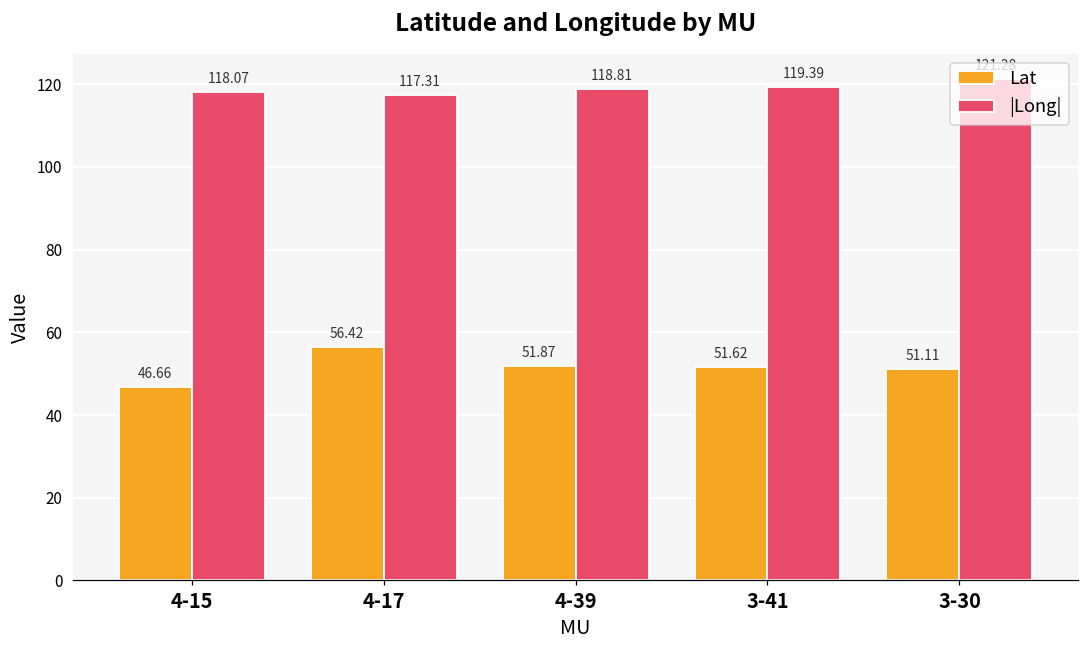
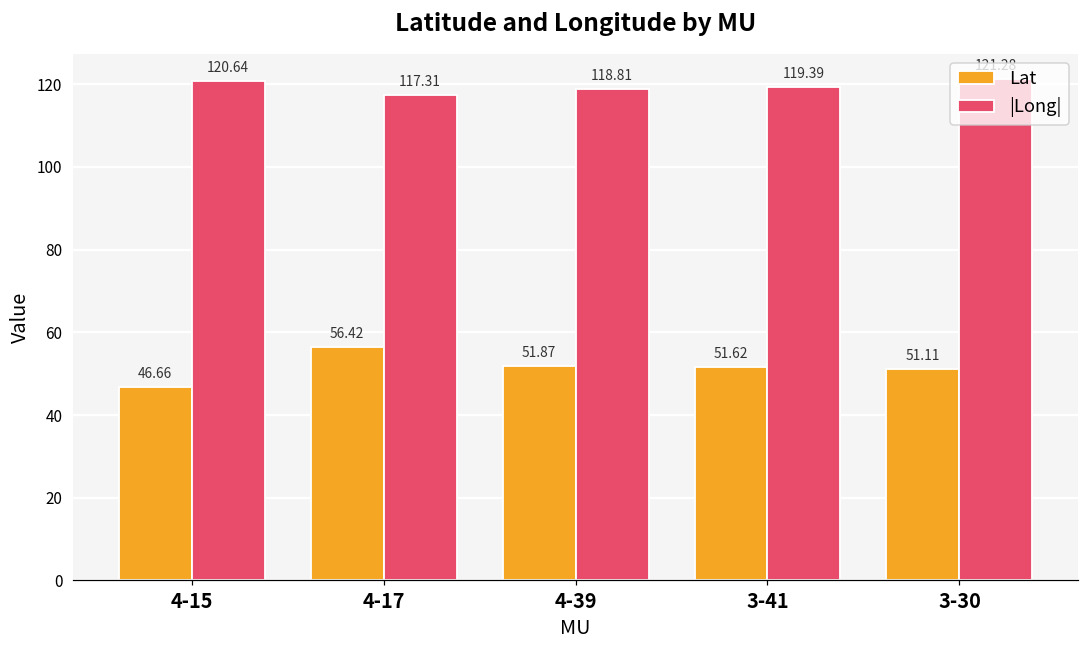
  {
    "Lat": {
      "4-15": 46.66,
      "4-17": 56.42,
      "4-39": 51.87,
      "3-41": 51.62,
      "3-30": 51.11
    },
    "|Long|": {
-     "4-15": 118.07,
+     "4-15": 120.64,
      "4-17": 117.31,
      "4-39": 118.81,
      "3-41": 119.39
    }
  }
